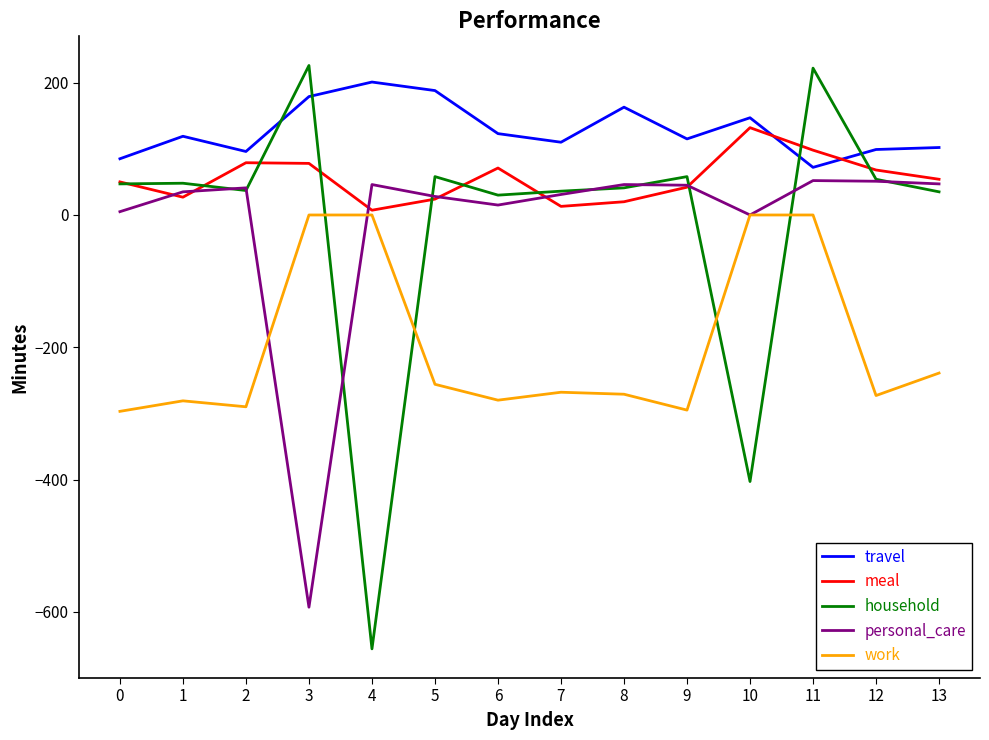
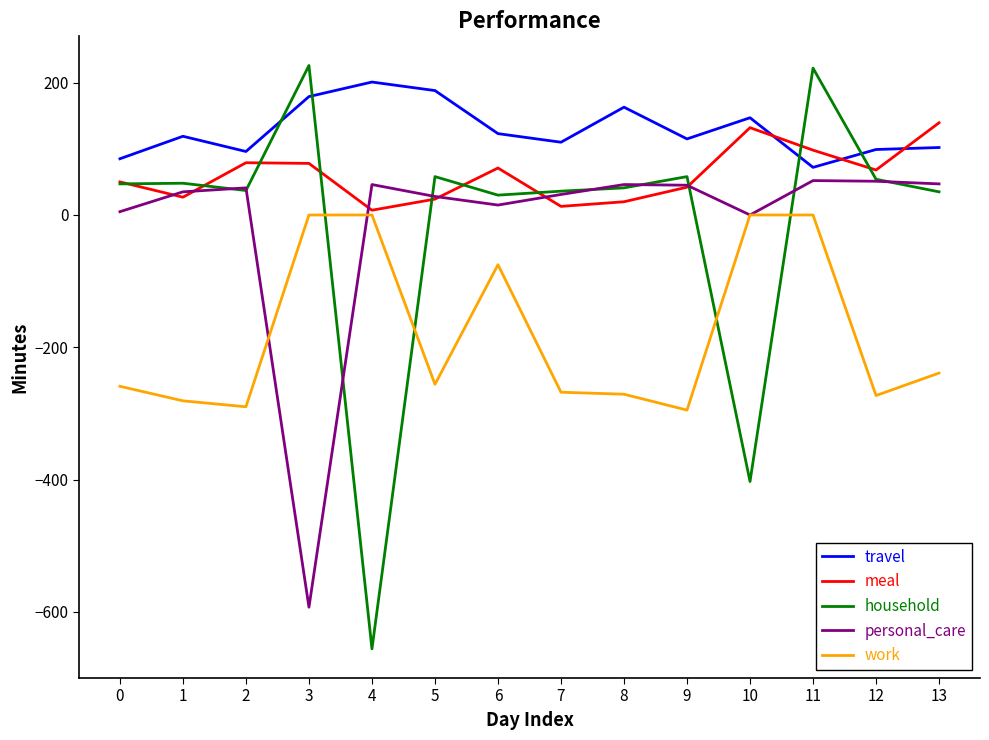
  {
    "travel": {
      "0": 90,
      "1": 120,
      "2": 100,
      "3": 180,
      "4": 200,
      "5": 190,
      "6": 120,
      "7": 110,
      "8": 160,
      "9": 120,
      "10": 150,
      "11": 70,
      "12": 100,
      "13": 100
    },
    "meal": {
      "1": 30,
      "2": 80,
      "3": 80,
      "4": 10,
      "5": 20,
      "6": 70,
      "7": 10,
      "8": 20,
      "10": 130,
      "11": 100,
      "12": 70,
-     "13": 50
+     "13": 140
    },
    "household": {
      "1": 50,
      "2": 40,
      "3": 230,
      "4": -660,
      "5": 60,
      "6": 30,
      "7": 40,
      "8": 40,
      "9": 60,
      "10": -400,
      "11": 220,
      "13": 40
    },
    "personal_care": {
      "0": 10,
      "1": 40,
      "2": 40,
      "3": -590,
      "4": 50,
      "5": 30,
      "6": 20,
      "7": 30,
      "8": 50,
      "11": 50,
      "13": 50
    },
    "work": {
-     "0": -300,
+     "0": -260,
      "1": -280,
      "2": -290,
      "3": 0,
      "4": 0,
      "5": -260,
-     "6": -280,
+     "6": -80,
      "7": -270,
      "8": -270,
      "9": -300,
      "11": 0,
      "12": -270,
      "13": -240
    }
  }
